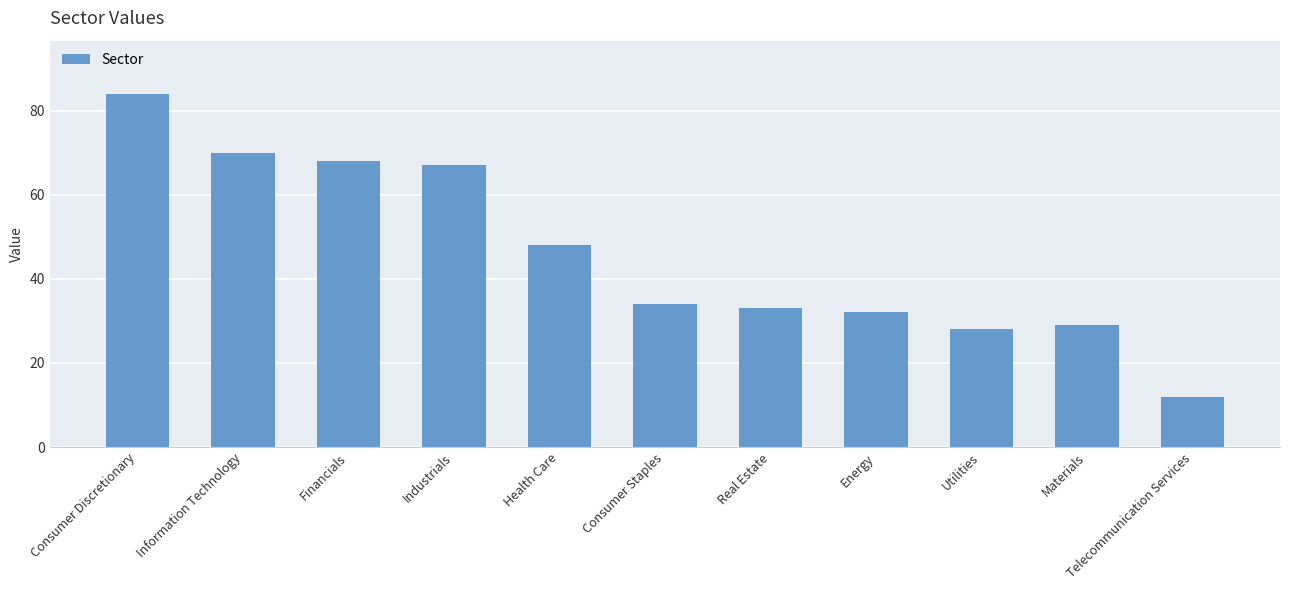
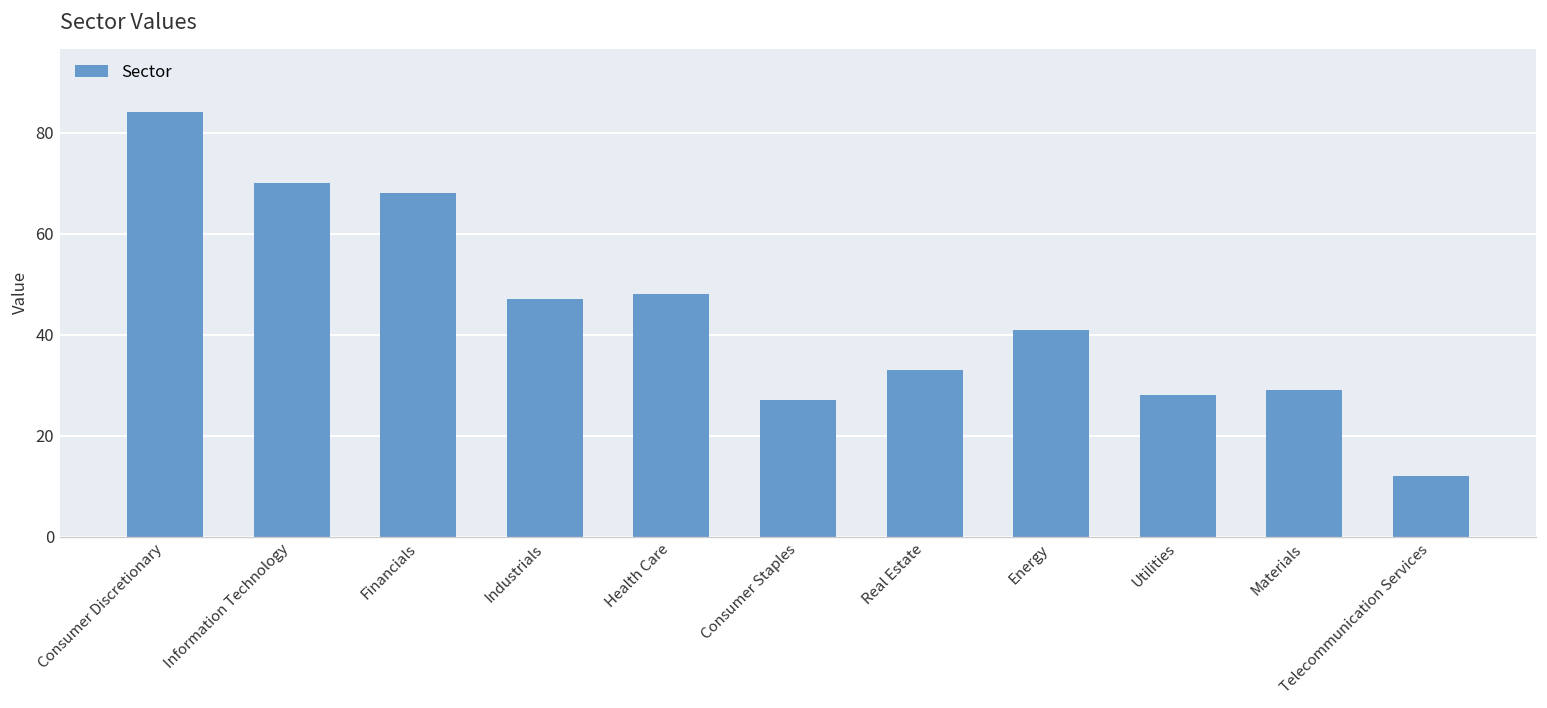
  {
    "Consumer Discretionary": 84,
    "Information Technology": 70,
    "Financials": 68,
-   "Industrials": 67,
+   "Industrials": 47,
    "Health Care": 48,
-   "Consumer Staples": 34,
+   "Consumer Staples": 27,
    "Real Estate": 33,
-   "Energy": 32,
+   "Energy": 41,
    "Utilities": 28,
    "Materials": 29,
    "Telecommunication Services": 12
  }
